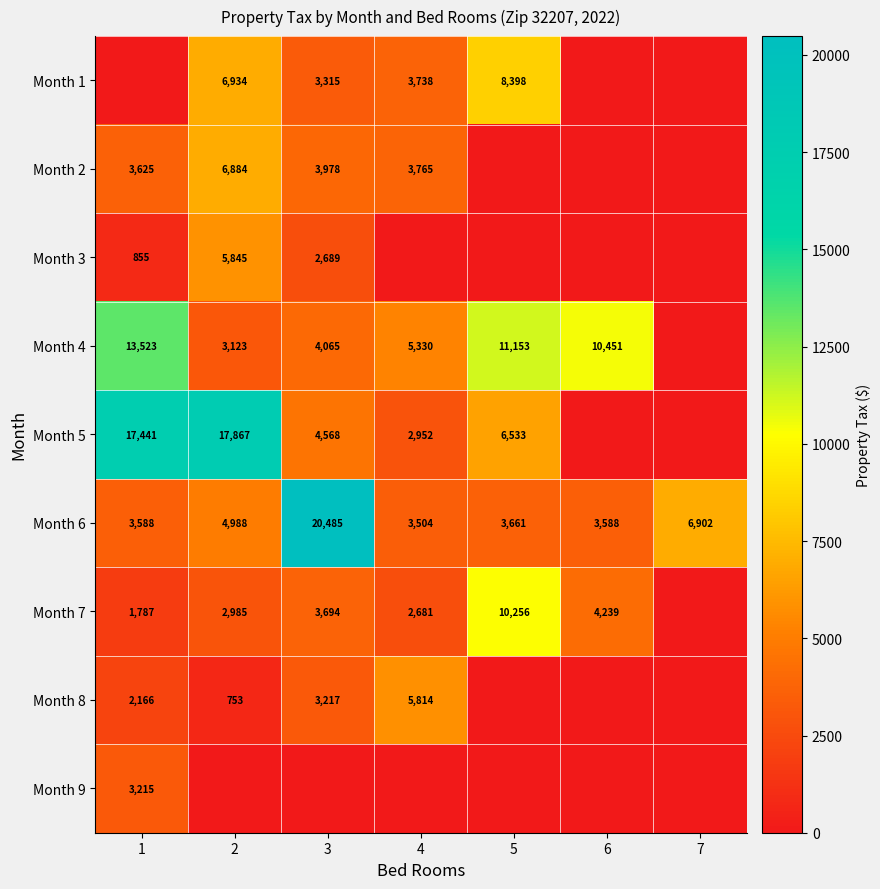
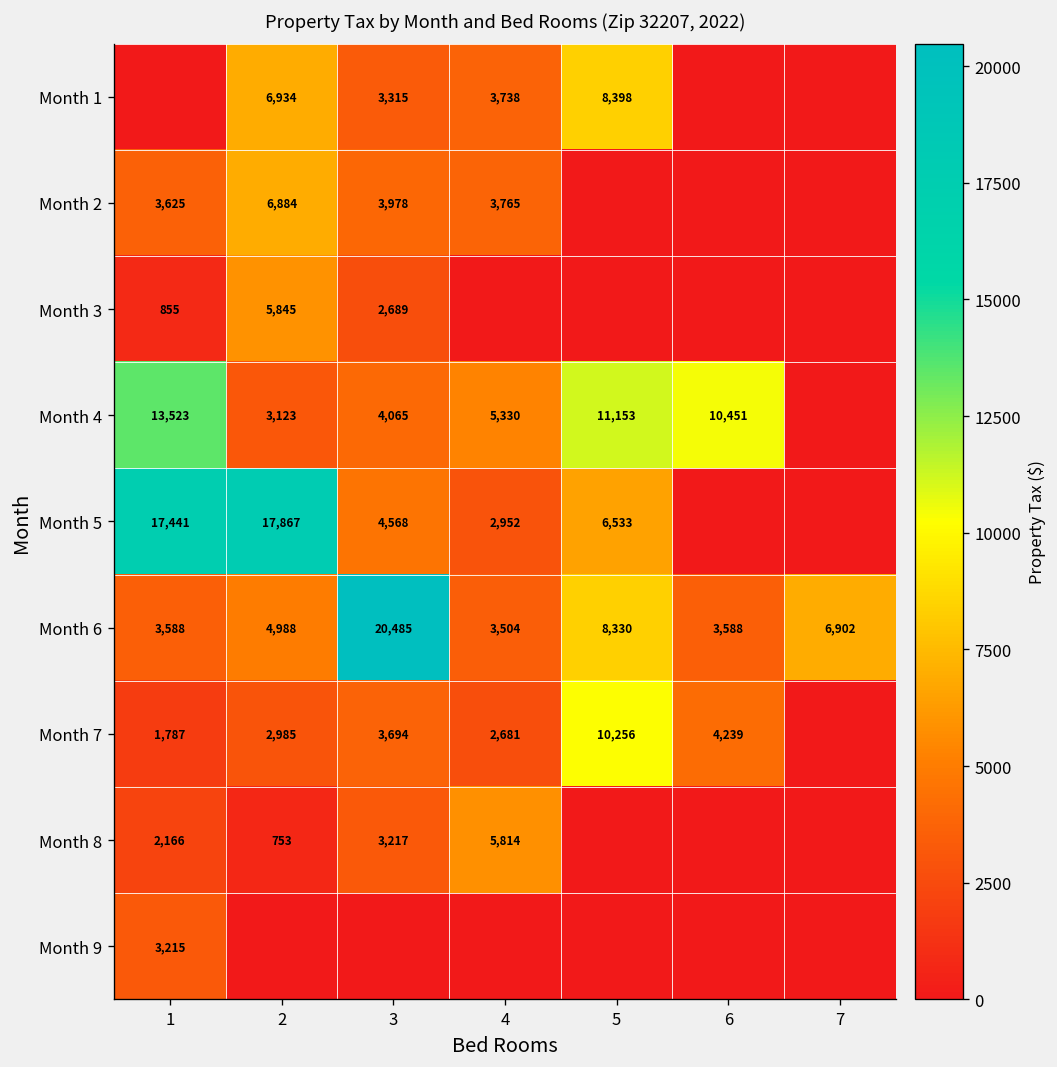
  {
    "Month 1": {
      "2": "6,934",
      "3": "3,315",
      "4": "3,738",
      "5": "8,398"
    },
    "Month 2": {
      "1": "3,625",
      "2": "6,884",
      "3": "3,978",
      "4": "3,765"
    },
    "Month 3": {
      "1": "855",
      "2": "5,845",
      "3": "2,689"
    },
    "Month 4": {
      "1": "13,523",
      "2": "3,123",
      "3": "4,065",
      "4": "5,330",
      "5": "11,153",
      "6": "10,451"
    },
    "Month 5": {
      "1": "17,441",
      "2": "17,867",
      "3": "4,568",
      "4": "2,952",
      "5": "6,533"
    },
    "Month 6": {
      "1": "3,588",
      "2": "4,988",
      "3": "20,485",
      "4": "3,504",
-     "5": "3,661",
+     "5": "8,330",
      "6": "3,588",
      "7": "6,902"
    },
    "Month 7": {
      "1": "1,787",
      "2": "2,985",
      "3": "3,694",
      "4": "2,681",
      "5": "10,256",
      "6": "4,239"
    },
    "Month 8": {
      "1": "2,166",
      "2": "753",
      "3": "3,217",
      "4": "5,814"
    },
    "Month 9": {
      "1": "3,215"
    }
  }
